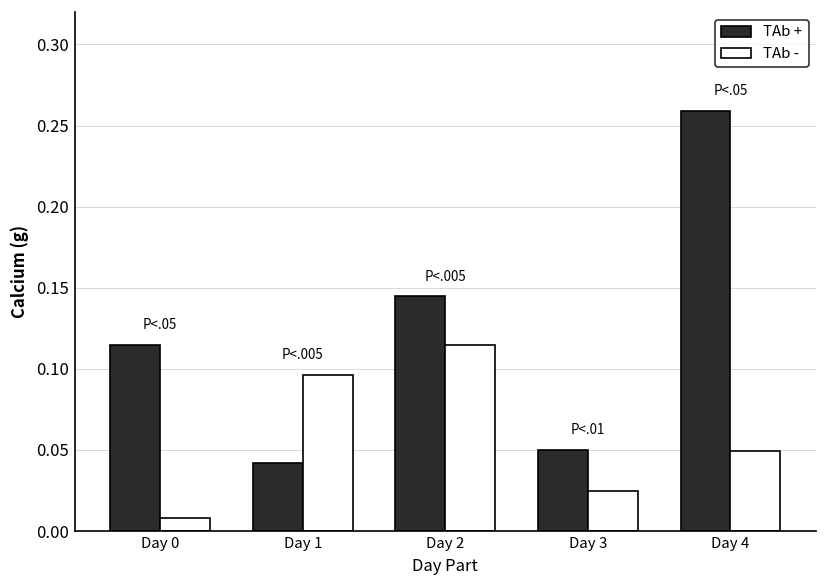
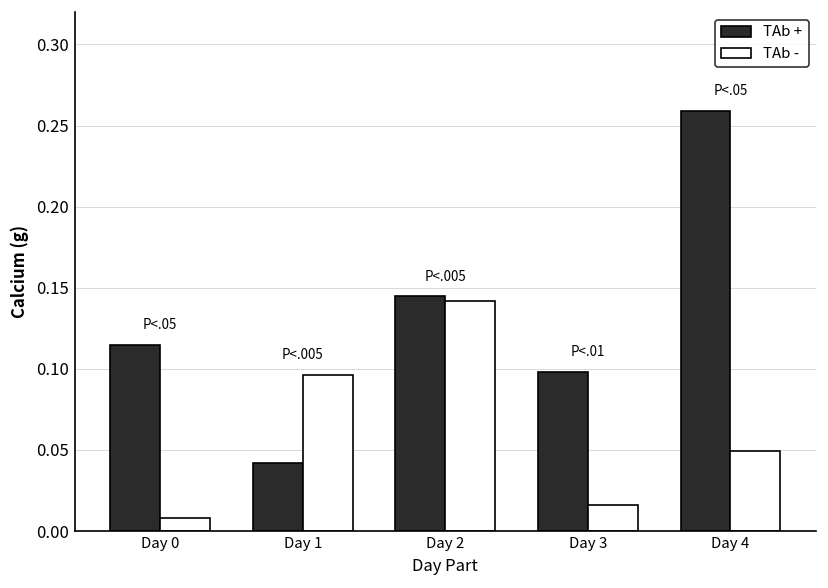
  {
    "TAb +": {
      "Day 1": 0.042,
-     "Day 3": 0.050
+     "Day 3": 0.098
    },
    "TAb -": {
      "Day 0": 0.008,
-     "Day 2": 0.115,
-     "Day 3": 0.025,
+     "Day 2": 0.142,
+     "Day 3": 0.016,
      "Day 4": 0.050
    }
  }
